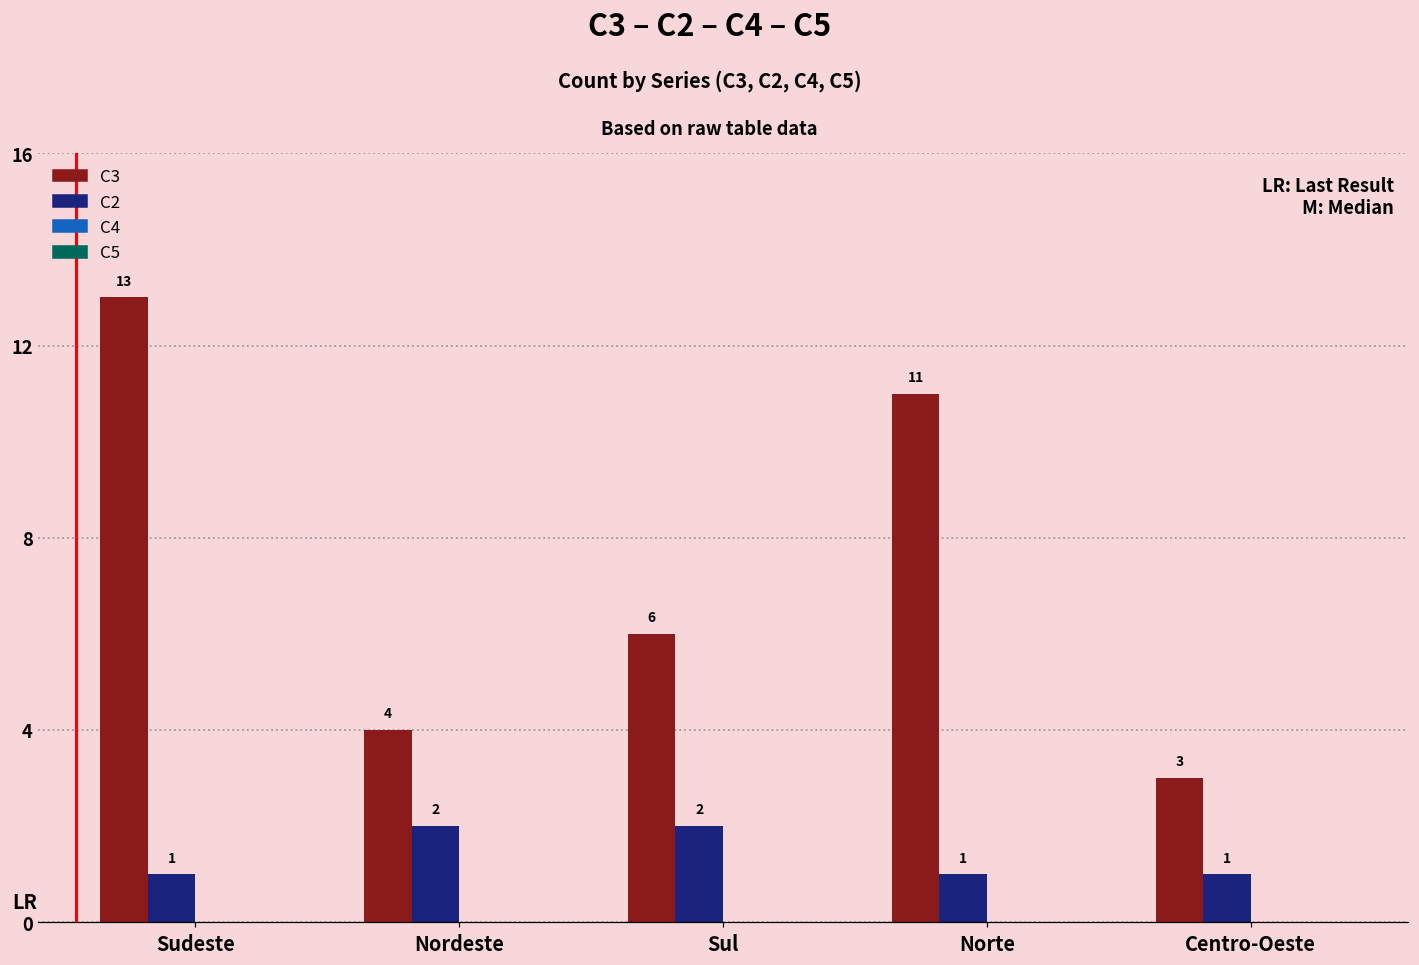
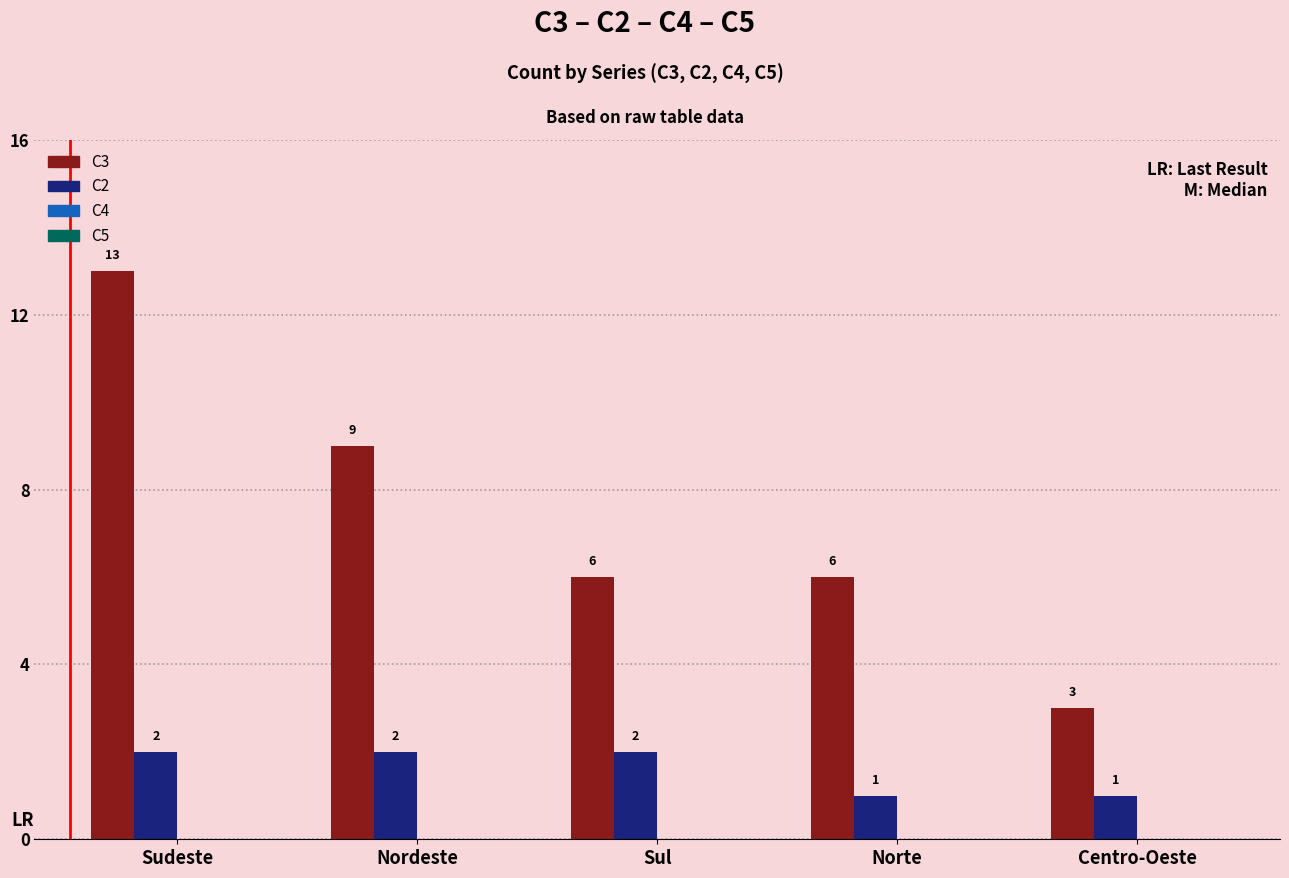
  {
    "C3": {
      "Sudeste": 13,
-     "Nordeste": 4,
+     "Nordeste": 9,
      "Sul": 6,
-     "Norte": 11,
+     "Norte": 6,
      "Centro-Oeste": 3
    },
    "C2": {
-     "Sudeste": 1,
+     "Sudeste": 2,
      "Nordeste": 2,
      "Sul": 2,
      "Norte": 1,
      "Centro-Oeste": 1
    },
    "C4": {
      "Sudeste": 0.0,
      "Nordeste": 0.0,
      "Sul": 0.0,
      "Norte": 0.0,
      "Centro-Oeste": 0.0
    },
    "C5": {
      "Sudeste": 0.0,
      "Nordeste": 0.0,
      "Sul": 0.0,
      "Norte": 0.0,
      "Centro-Oeste": 0.0
    }
  }
